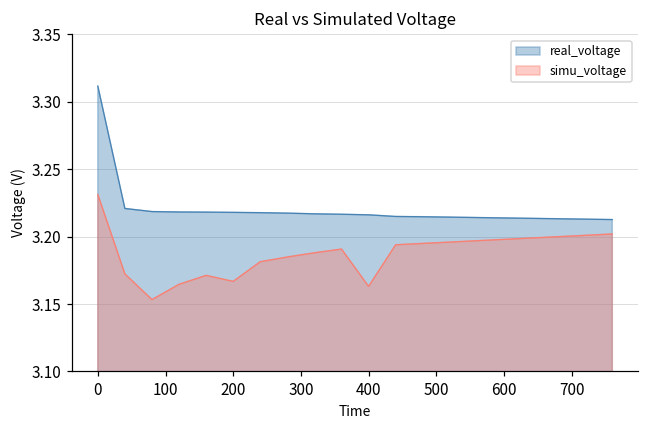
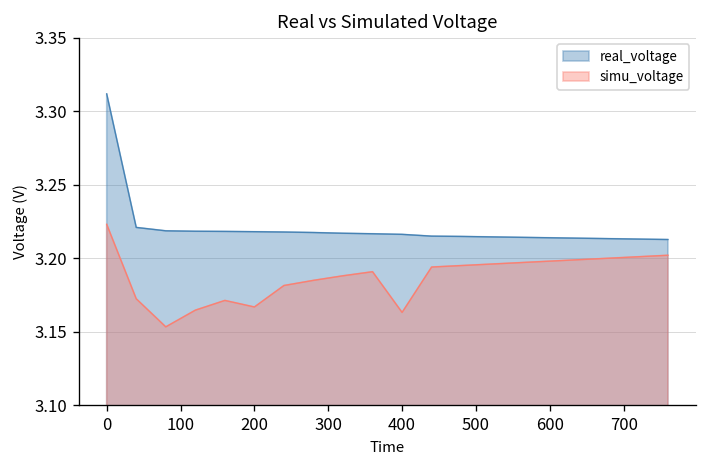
  {
    "real_voltage": {
      "0": 3.312,
      "200": 3.218,
      "400": 3.216,
      "600": 3.214
    },
    "simu_voltage": {
-     "0": 3.231,
+     "0": 3.223,
      "200": 3.167,
      "400": 3.163,
      "600": 3.198
    }
  }
